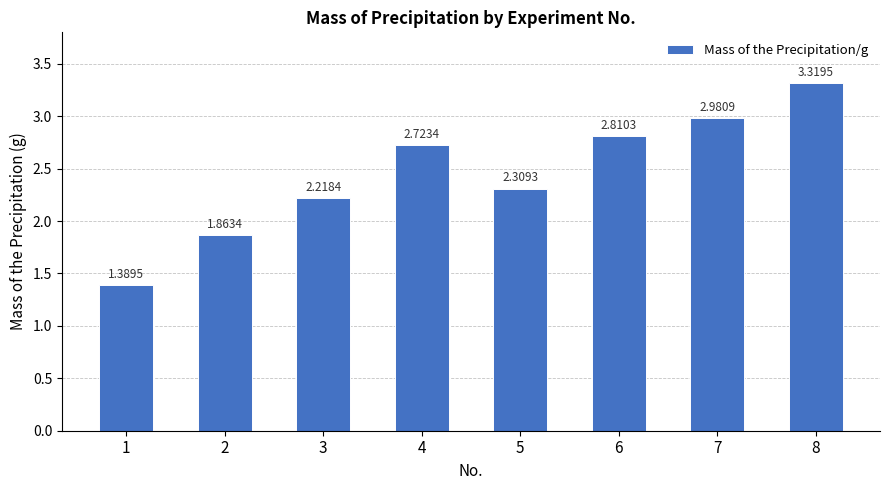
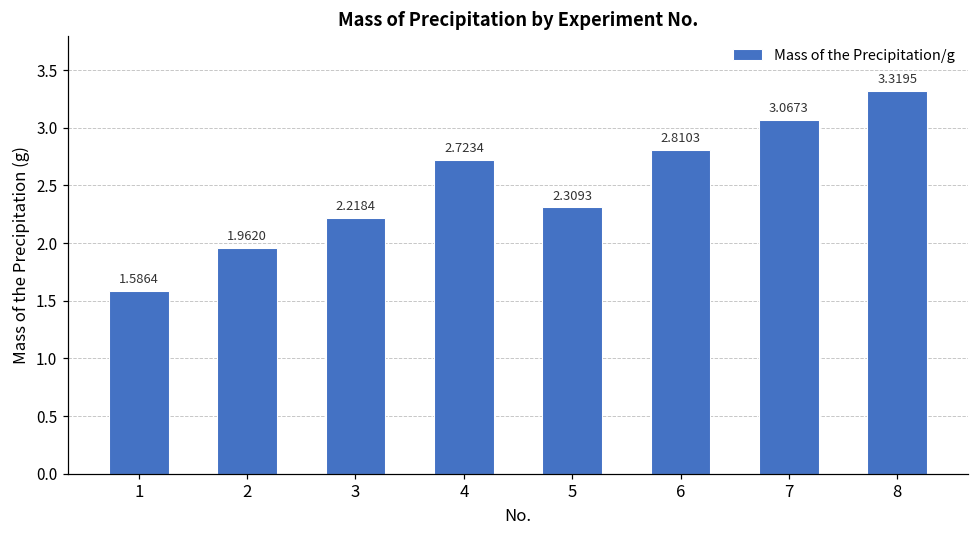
  {
-   "1": 1.3895,
-   "2": 1.8634,
+   "1": 1.5864,
+   "2": 1.9620,
    "3": 2.2184,
    "4": 2.7234,
    "5": 2.3093,
    "6": 2.8103,
-   "7": 2.9809,
+   "7": 3.0673,
    "8": 3.3195
  }
